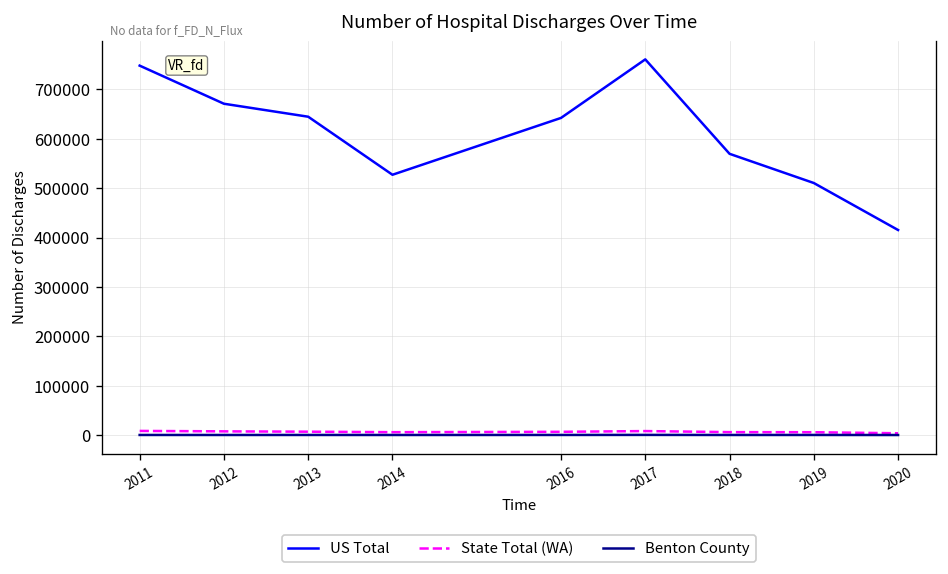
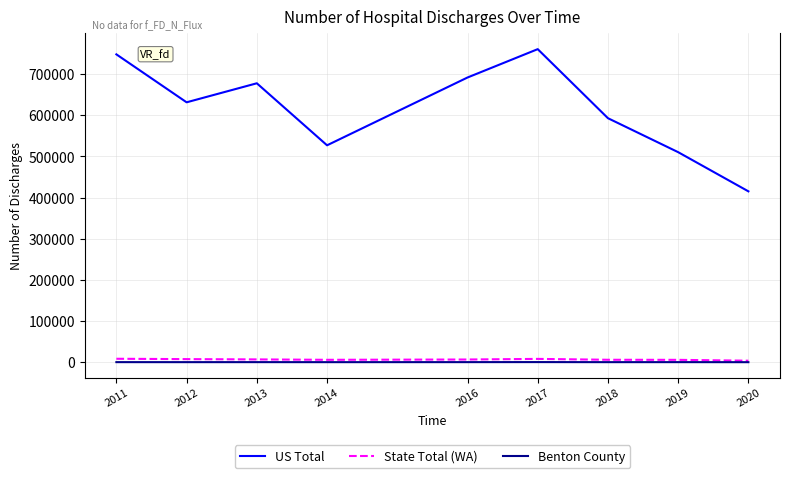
  {
    "US Total": {
      "2011": 750000,
-     "2012": 670000,
-     "2013": 640000,
+     "2012": 630000,
+     "2013": 680000,
      "2014": 530000,
-     "2016": 640000,
+     "2016": 690000,
      "2017": 760000,
-     "2018": 570000,
+     "2018": 590000,
      "2019": 510000,
      "2020": 420000
    },
    "State Total (WA)": {
      "2011": 10000,
      "2012": 10000,
      "2013": 10000,
      "2016": 10000,
      "2017": 10000
    },
    "Benton County": {
      "2011": 0,
      "2012": 0,
      "2013": 0,
      "2016": 0,
      "2017": 0
    }
  }
